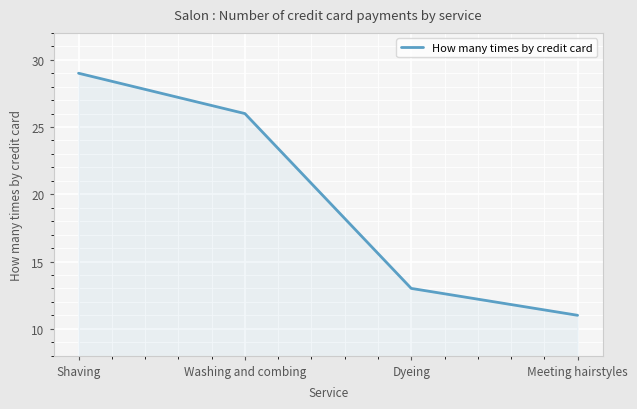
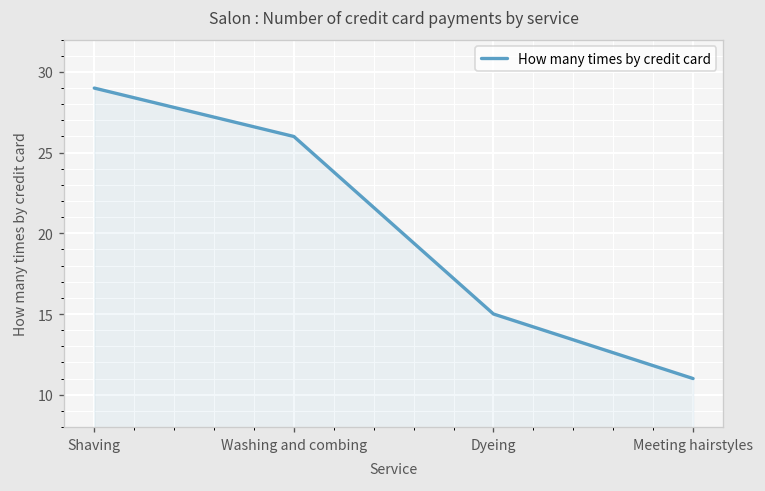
  {
    "Shaving": 29,
    "Washing and combing": 26,
-   "Dyeing": 13,
+   "Dyeing": 15,
    "Meeting hairstyles": 11
  }
